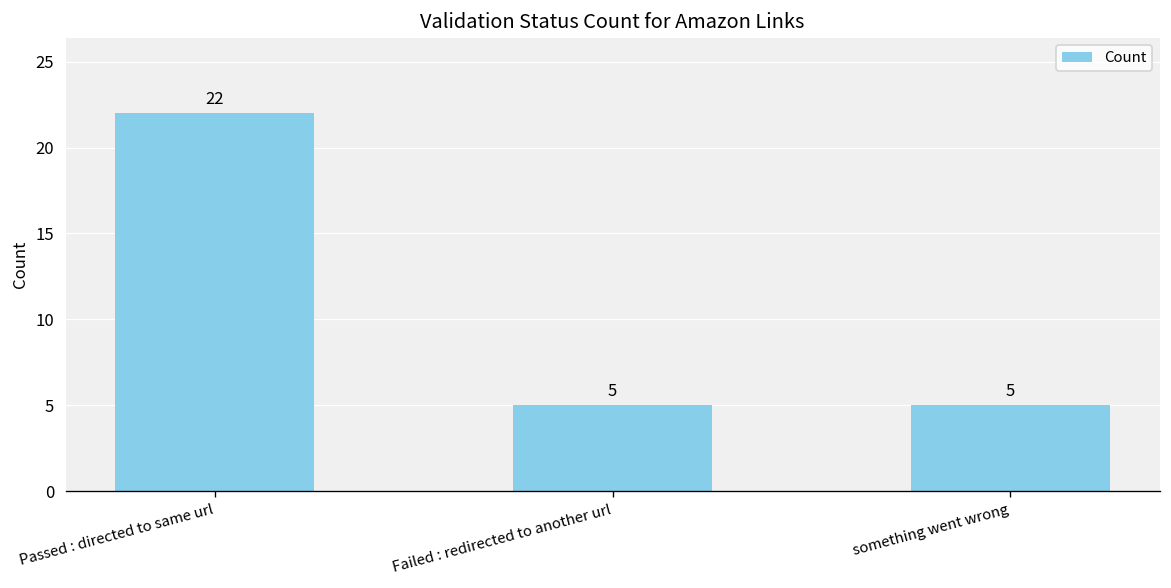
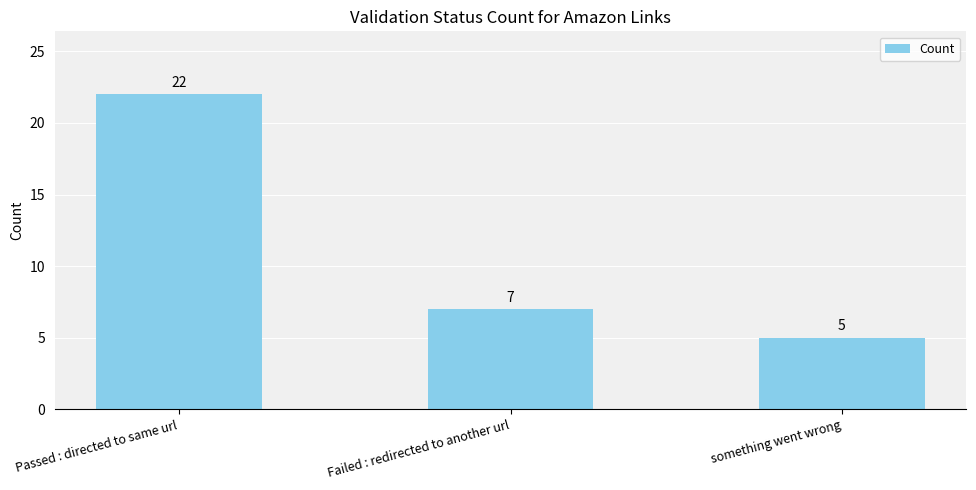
  {
    "Passed : directed to same url": 22,
-   "Failed : redirected to another url": 5,
+   "Failed : redirected to another url": 7,
    "something went wrong": 5
  }
